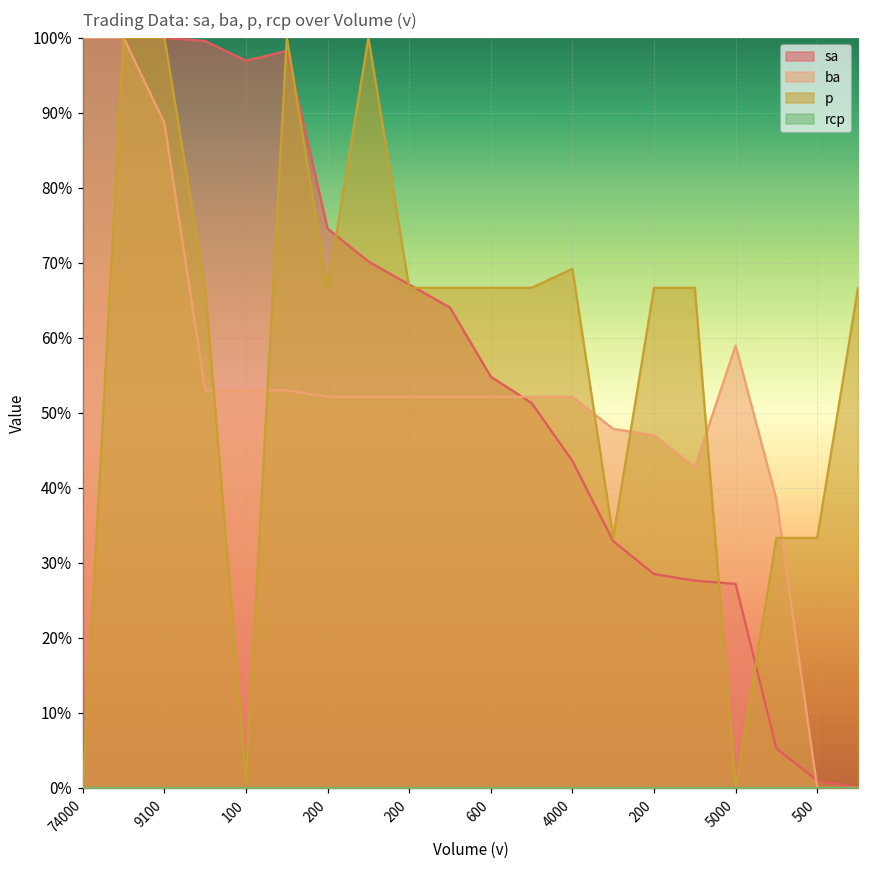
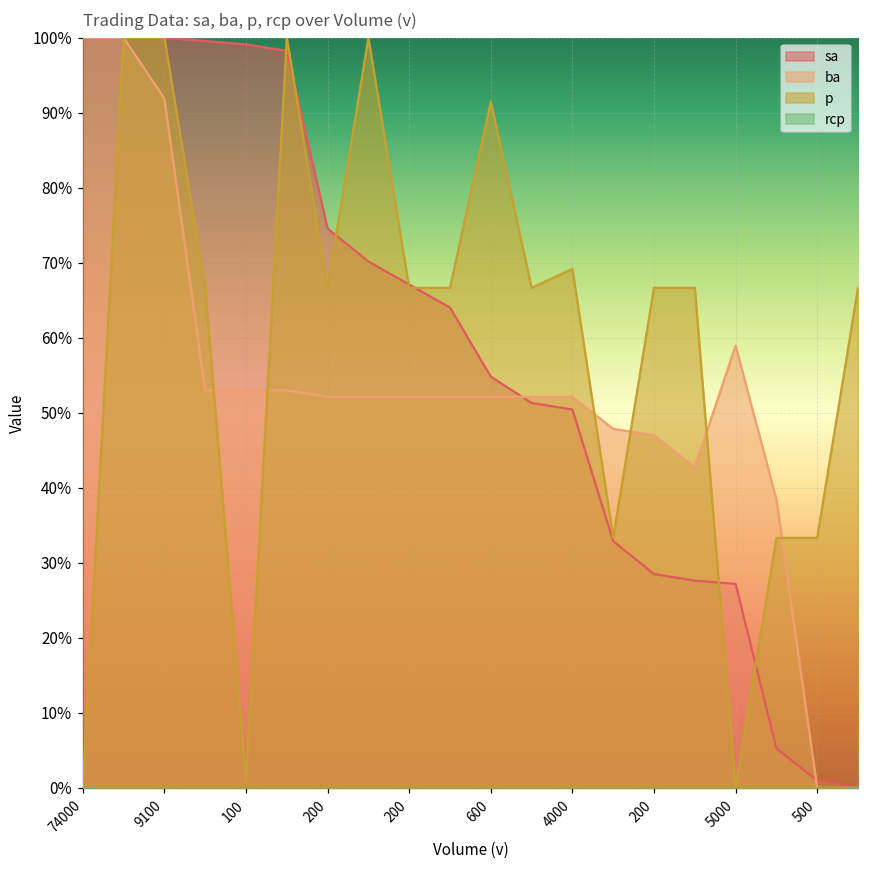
  {
    "sa": {
-     "100": "97%",
+     "100": "99%",
      "600": "55%",
-     "4000": "44%",
+     "4000": "50%",
      "5000": "27%",
      "500": "1%"
    },
    "ba": {
-     "9100": "89%",
+     "9100": "92%",
      "100": "53%",
      "600": "52%",
      "4000": "52%",
      "5000": "59%"
    },
    "p": {
      "100": "1%",
-     "600": "67%",
+     "600": "91%",
      "4000": "69%",
      "500": "33%"
    },
    "rcp": {
      "9100": "0%",
      "100": "0%",
      "600": "0%",
      "4000": "0%"
    }
  }
